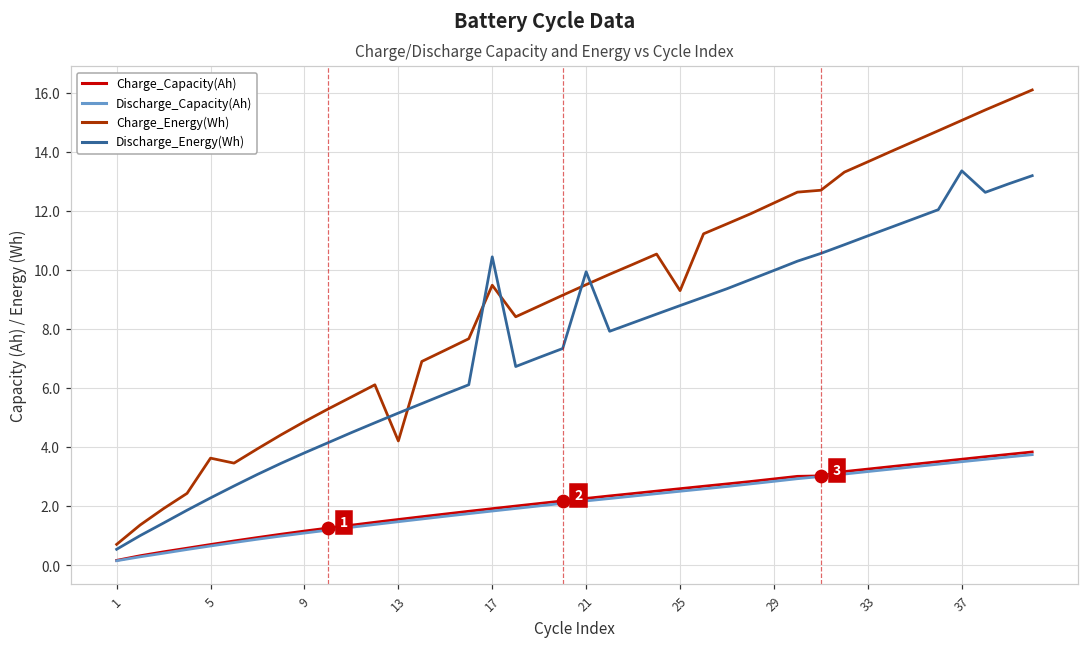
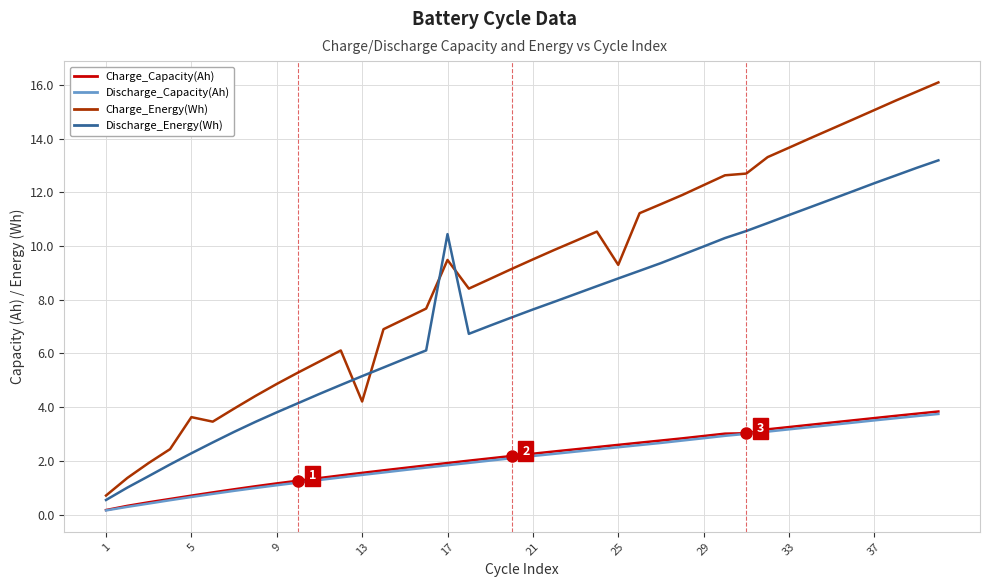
  {
    "Charge_Energy(Wh)": {
      "1": 0.7,
      "5": 3.6,
      "9": 4.9,
      "13": 4.2,
      "17": 9.5,
      "21": 9.5,
      "25": 9.3,
      "29": 12.3,
      "33": 13.7,
      "37": 15.1
    },
    "Discharge_Energy(Wh)": {
      "1": 0.5,
      "5": 2.3,
      "9": 3.8,
      "13": 5.2,
      "17": 10.4,
-     "21": 9.9,
+     "21": 7.6,
      "25": 8.8,
      "29": 10.0,
      "33": 11.2,
-     "37": 13.4
+     "37": 12.3
    }
  }
